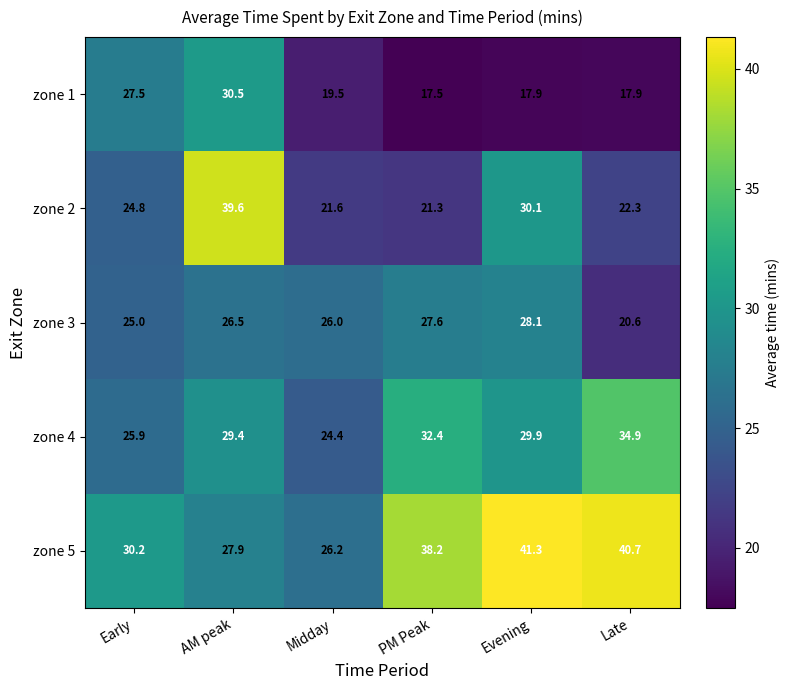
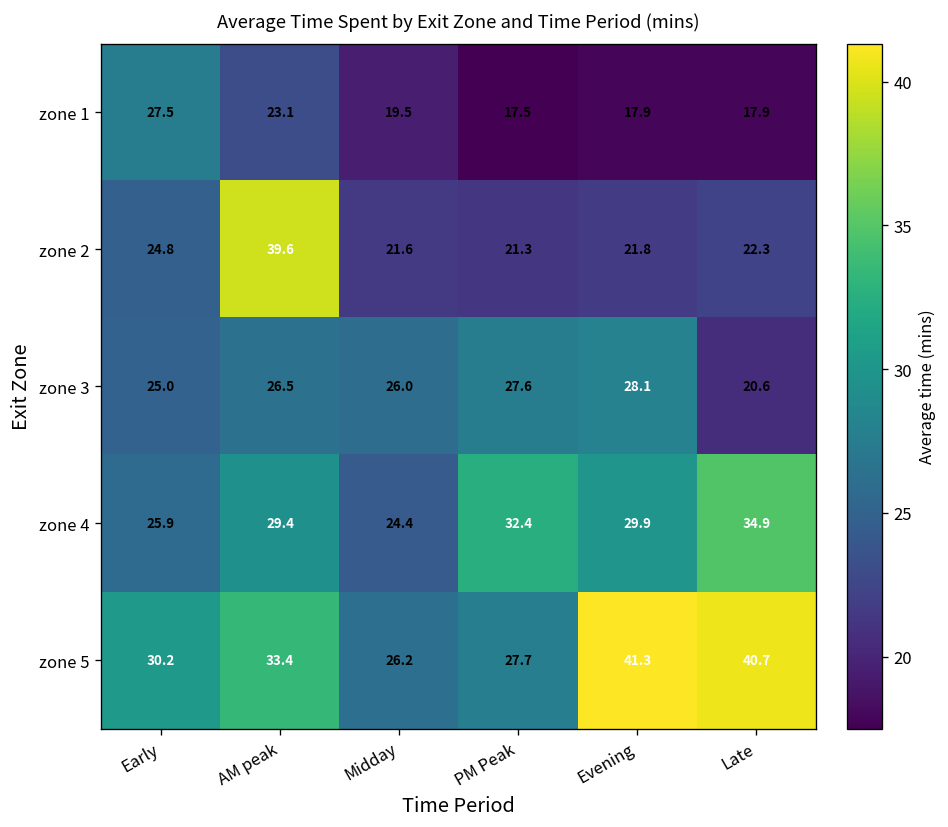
  {
    "zone 1": {
      "Early": 27.5,
-     "AM peak": 30.5,
+     "AM peak": 23.1,
      "Midday": 19.5,
      "PM Peak": 17.5,
      "Evening": 17.9,
      "Late": 17.9
    },
    "zone 2": {
      "Early": 24.8,
      "AM peak": 39.6,
      "Midday": 21.6,
      "PM Peak": 21.3,
-     "Evening": 30.1,
+     "Evening": 21.8,
      "Late": 22.3
    },
    "zone 3": {
      "Early": 25.0,
      "AM peak": 26.5,
      "Midday": 26.0,
      "PM Peak": 27.6,
      "Evening": 28.1,
      "Late": 20.6
    },
    "zone 4": {
      "Early": 25.9,
      "AM peak": 29.4,
      "Midday": 24.4,
      "PM Peak": 32.4,
      "Evening": 29.9,
      "Late": 34.9
    },
    "zone 5": {
      "Early": 30.2,
-     "AM peak": 27.9,
+     "AM peak": 33.4,
      "Midday": 26.2,
-     "PM Peak": 38.2,
+     "PM Peak": 27.7,
      "Evening": 41.3,
      "Late": 40.7
    }
  }
